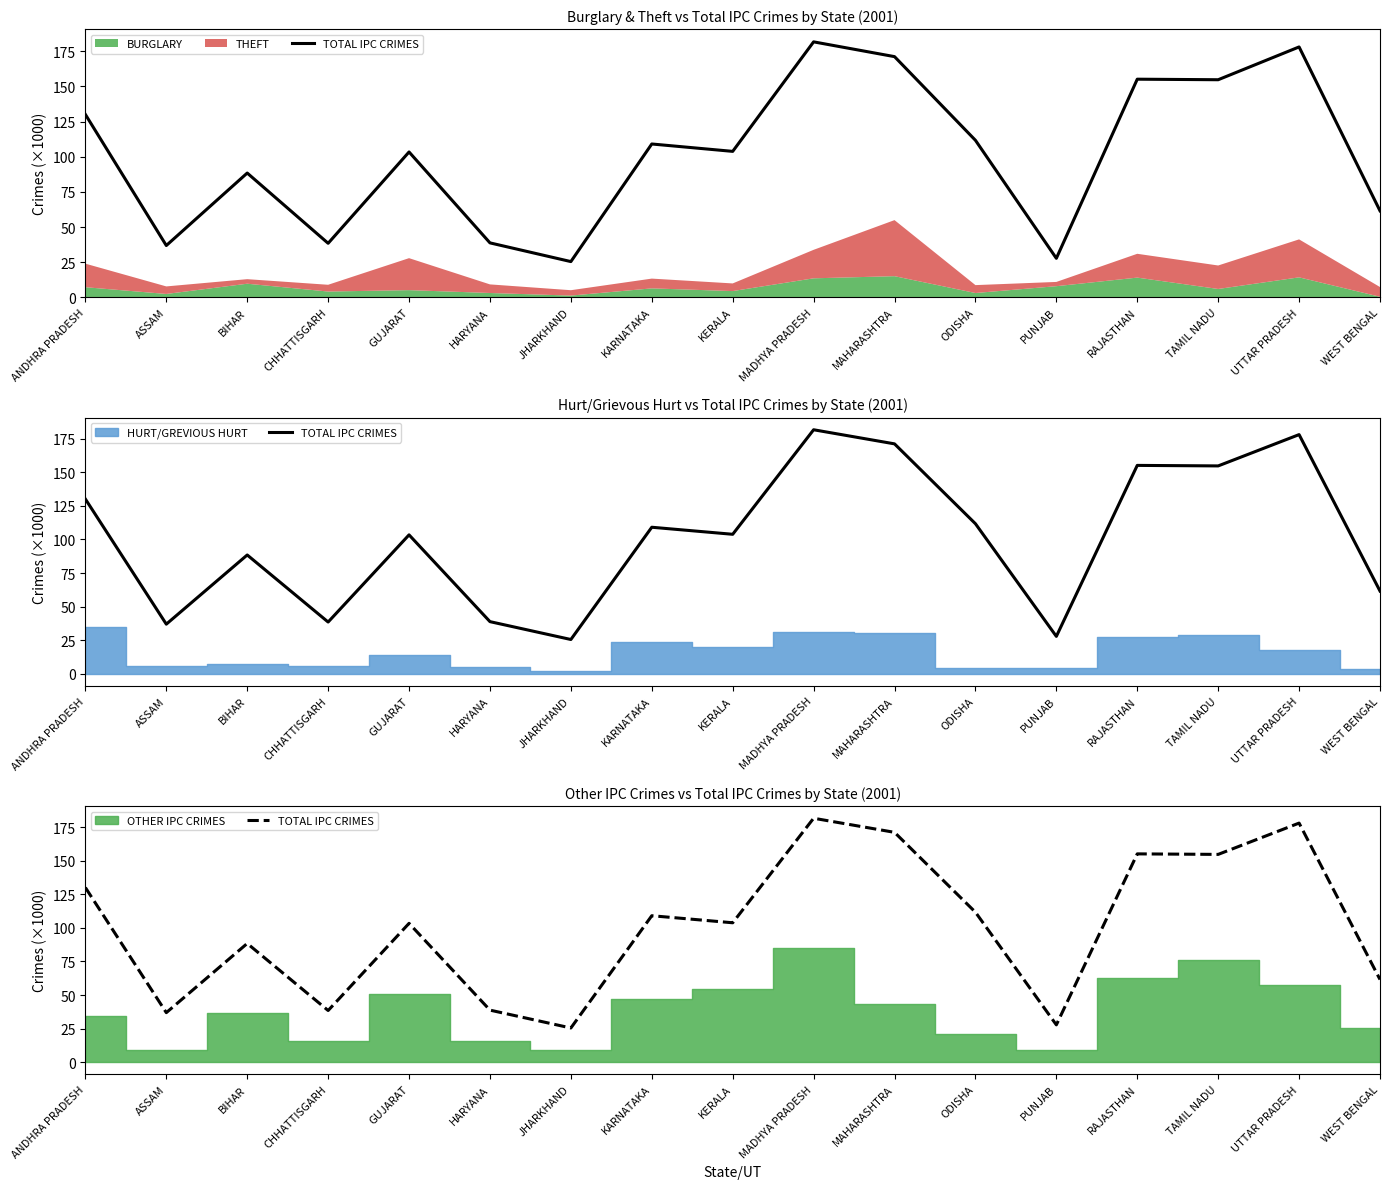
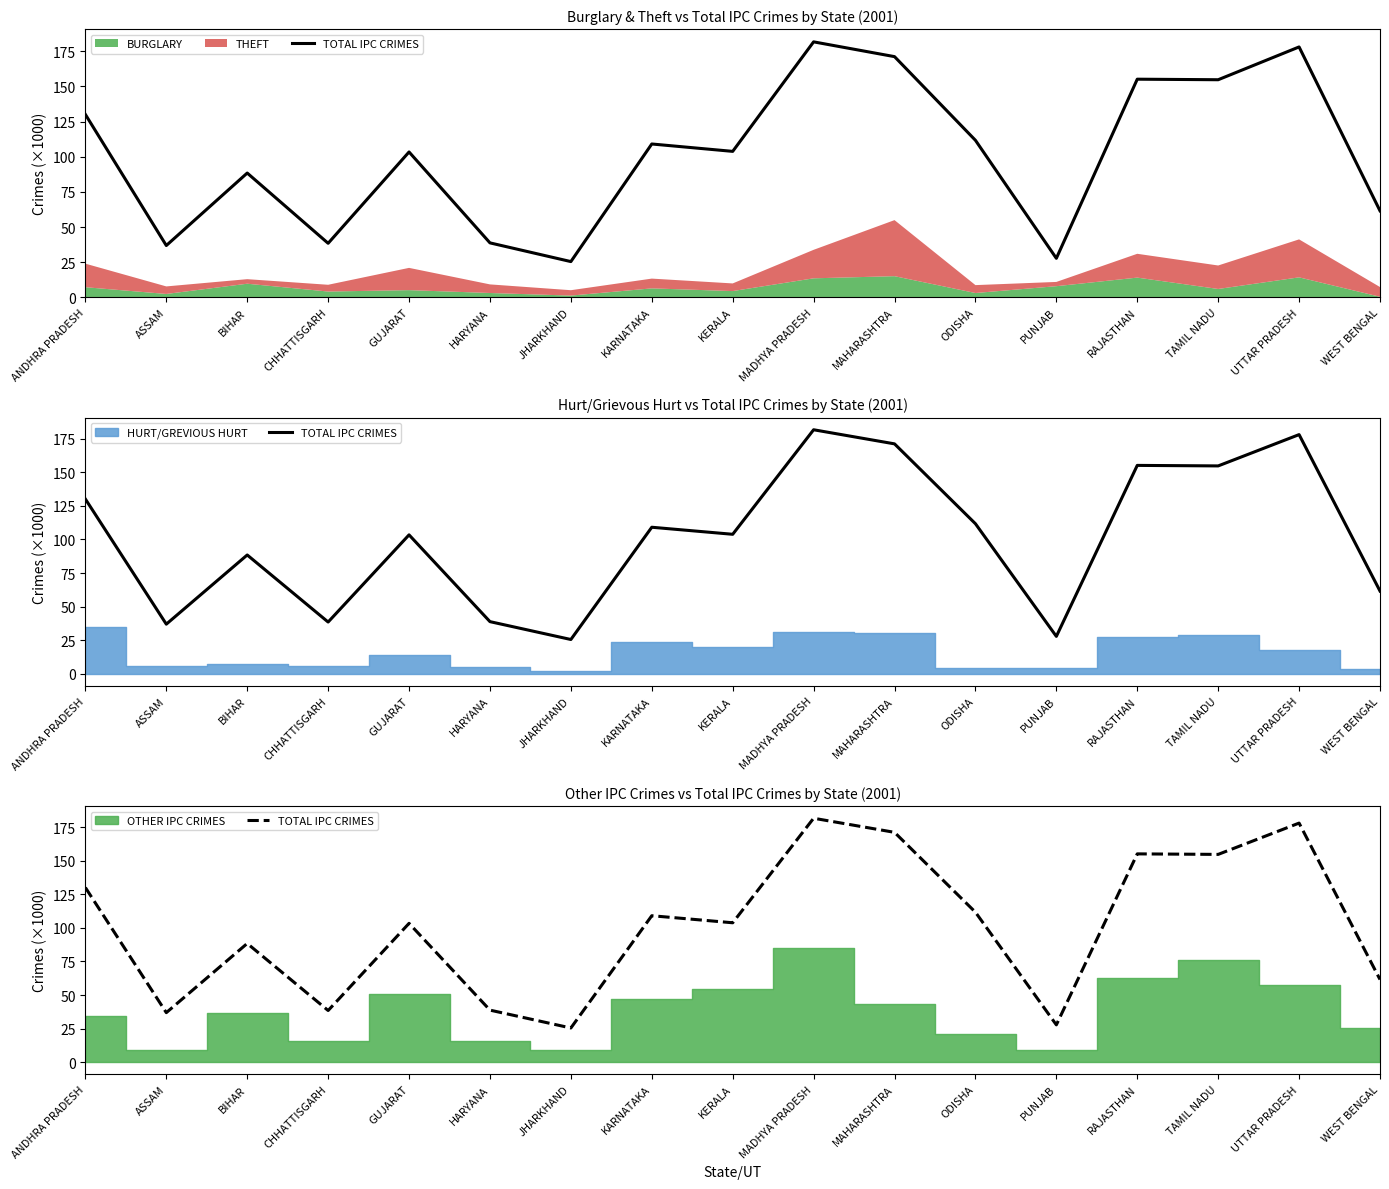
  {
    "Burglary & Theft vs Total IPC Crimes by State (2001)": {
      "TOTAL IPC CRIMES": {
        "ANDHRA PRADESH": 130,
        "ASSAM": 37,
        "BIHAR": 88,
        "CHHATTISGARH": 38,
        "GUJARAT": 103,
        "HARYANA": 39,
        "JHARKHAND": 25,
        "KARNATAKA": 109,
        "KERALA": 104,
        "MADHYA PRADESH": 182,
        "MAHARASHTRA": 171,
        "ODISHA": 112,
        "PUNJAB": 28,
        "RAJASTHAN": 155,
        "TAMIL NADU": 155,
        "UTTAR PRADESH": 178,
        "WEST BENGAL": 62
      },
      "BURGLARY": {
        "ANDHRA PRADESH": 7,
        "ASSAM": 2,
        "BIHAR": 10,
        "CHHATTISGARH": 4,
        "GUJARAT": 5,
        "HARYANA": 3,
        "KARNATAKA": 6,
        "KERALA": 4,
        "MADHYA PRADESH": 14,
        "MAHARASHTRA": 15,
        "ODISHA": 3,
        "PUNJAB": 8,
        "RAJASTHAN": 14,
        "TAMIL NADU": 6,
        "UTTAR PRADESH": 14
      },
      "THEFT": {
        "ANDHRA PRADESH": 17,
        "ASSAM": 5,
        "BIHAR": 3,
        "CHHATTISGARH": 5,
-       "GUJARAT": 23,
+       "GUJARAT": 16,
        "HARYANA": 6,
        "JHARKHAND": 4,
        "KARNATAKA": 7,
        "KERALA": 5,
        "MADHYA PRADESH": 20,
        "MAHARASHTRA": 40,
        "ODISHA": 6,
        "PUNJAB": 3,
        "RAJASTHAN": 17,
        "TAMIL NADU": 17,
        "UTTAR PRADESH": 27,
        "WEST BENGAL": 7
      }
    },
    "Hurt/Grievous Hurt vs Total IPC Crimes by State (2001)": {
      "TOTAL IPC CRIMES": {
        "ANDHRA PRADESH": 130,
        "ASSAM": 37,
        "BIHAR": 88,
        "CHHATTISGARH": 38,
        "GUJARAT": 103,
        "HARYANA": 39,
        "JHARKHAND": 25,
        "KARNATAKA": 109,
        "KERALA": 104,
        "MADHYA PRADESH": 182,
        "MAHARASHTRA": 171,
        "ODISHA": 112,
        "PUNJAB": 28,
        "RAJASTHAN": 155,
        "TAMIL NADU": 155,
        "UTTAR PRADESH": 178,
        "WEST BENGAL": 62
      }
    },
    "Other IPC Crimes vs Total IPC Crimes by State (2001)": {
      "TOTAL IPC CRIMES": {
        "ANDHRA PRADESH": 130,
        "ASSAM": 37,
        "BIHAR": 88,
        "CHHATTISGARH": 38,
        "GUJARAT": 103,
        "HARYANA": 39,
        "JHARKHAND": 25,
        "KARNATAKA": 109,
        "KERALA": 104,
        "MADHYA PRADESH": 182,
        "MAHARASHTRA": 171,
        "ODISHA": 112,
        "PUNJAB": 28,
        "RAJASTHAN": 155,
        "TAMIL NADU": 155,
        "UTTAR PRADESH": 178,
        "WEST BENGAL": 62
      }
    }
  }
